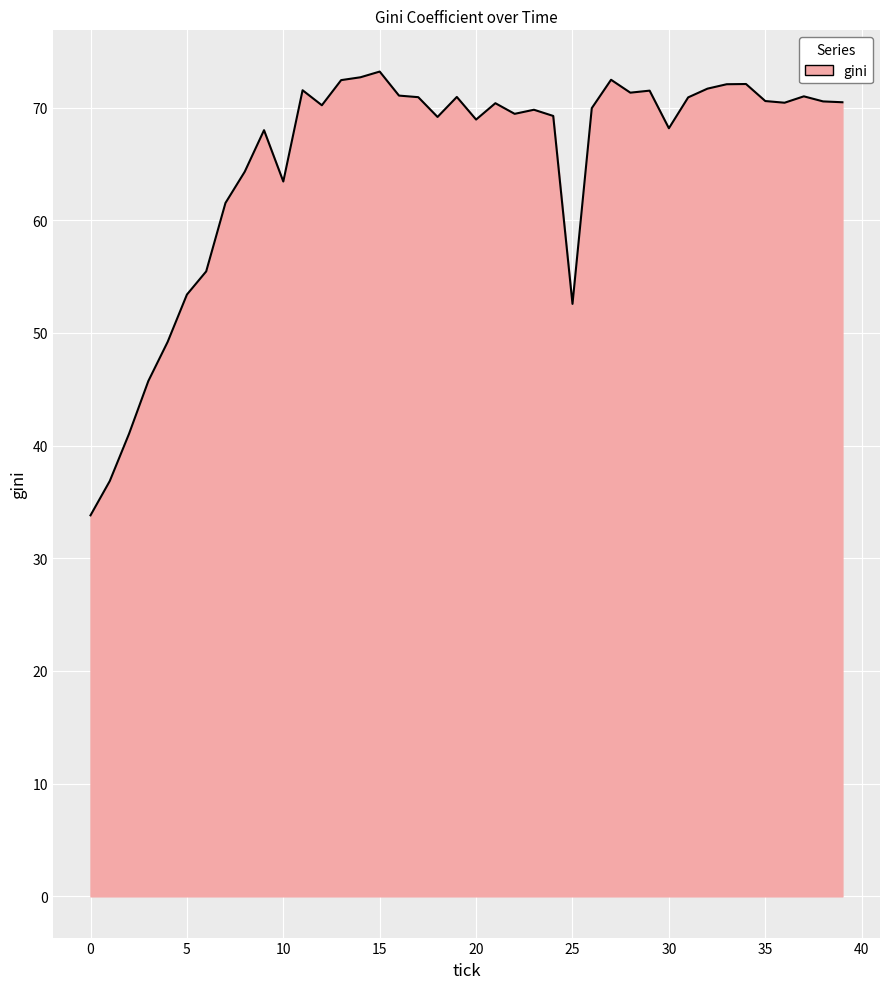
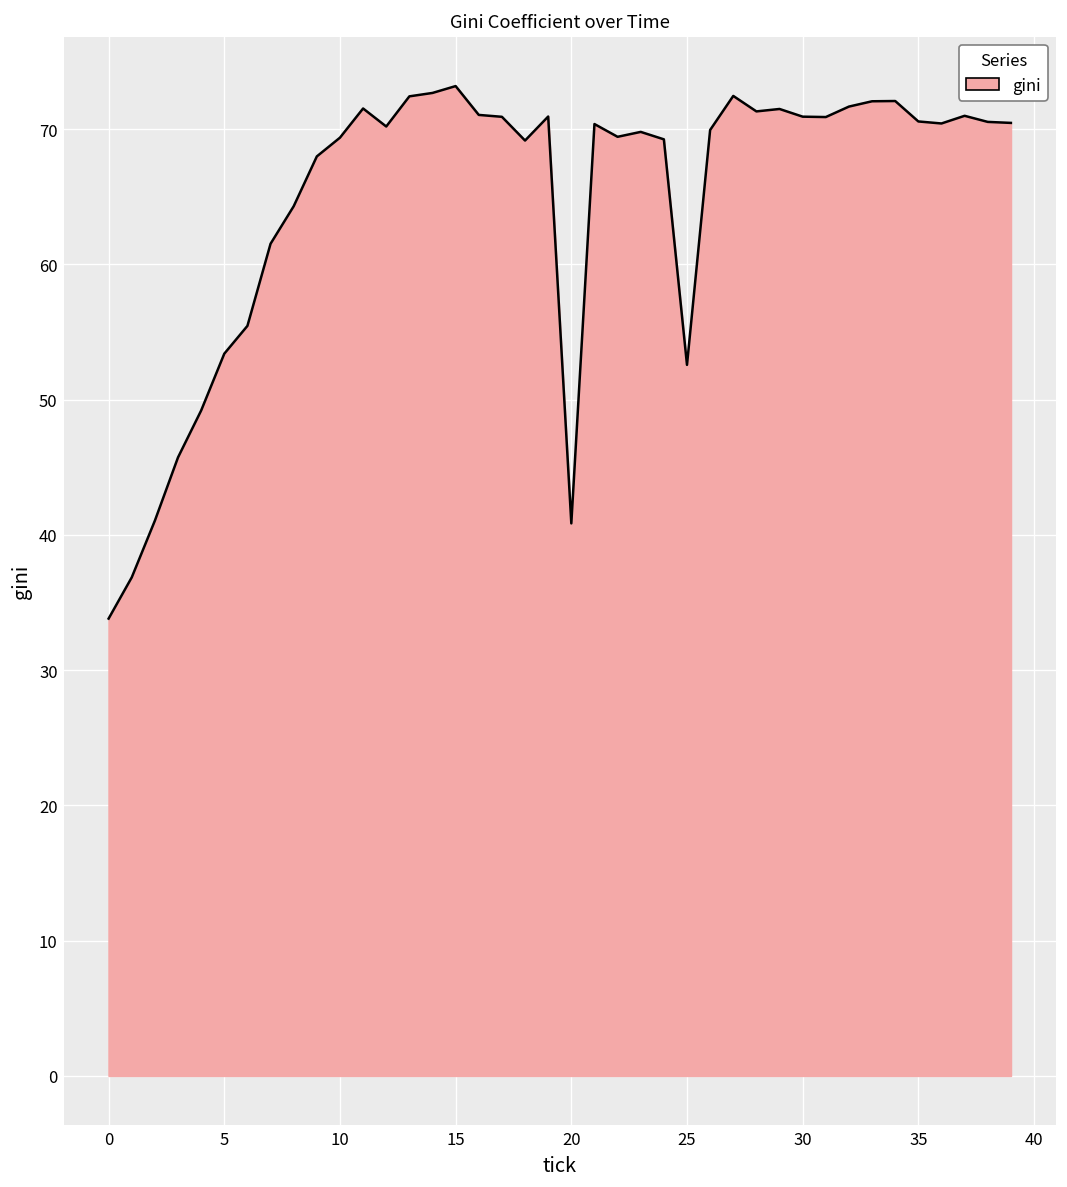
  {
    "0": 33.8,
    "5": 53.4,
-   "10": 63.4,
+   "10": 69.4,
    "15": 73.2,
-   "20": 68.9,
+   "20": 40.9,
    "25": 52.6,
-   "30": 68.2,
+   "30": 70.9,
    "35": 70.6
  }
